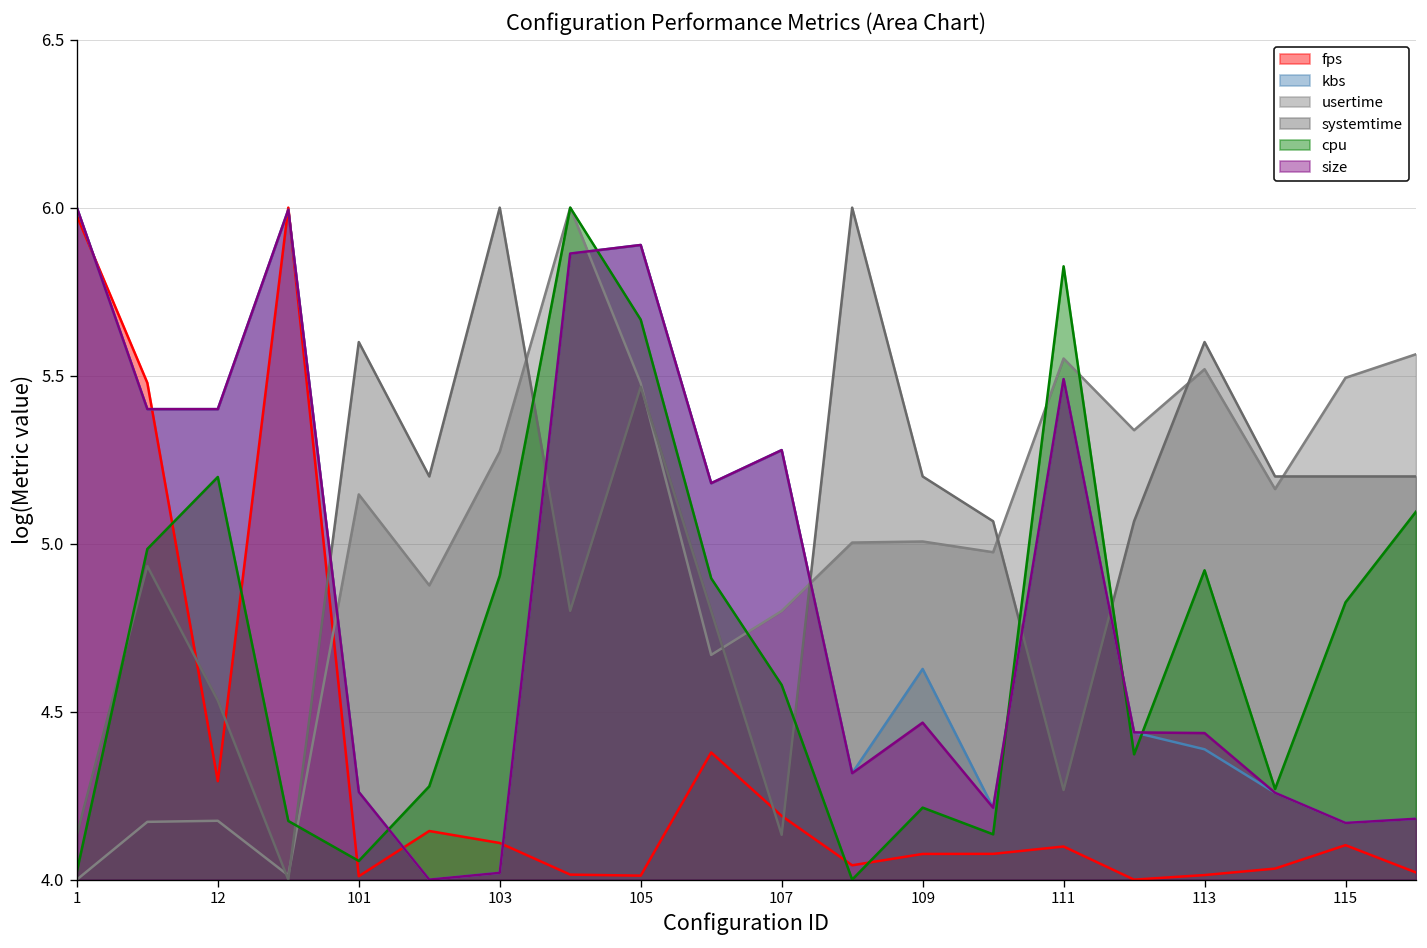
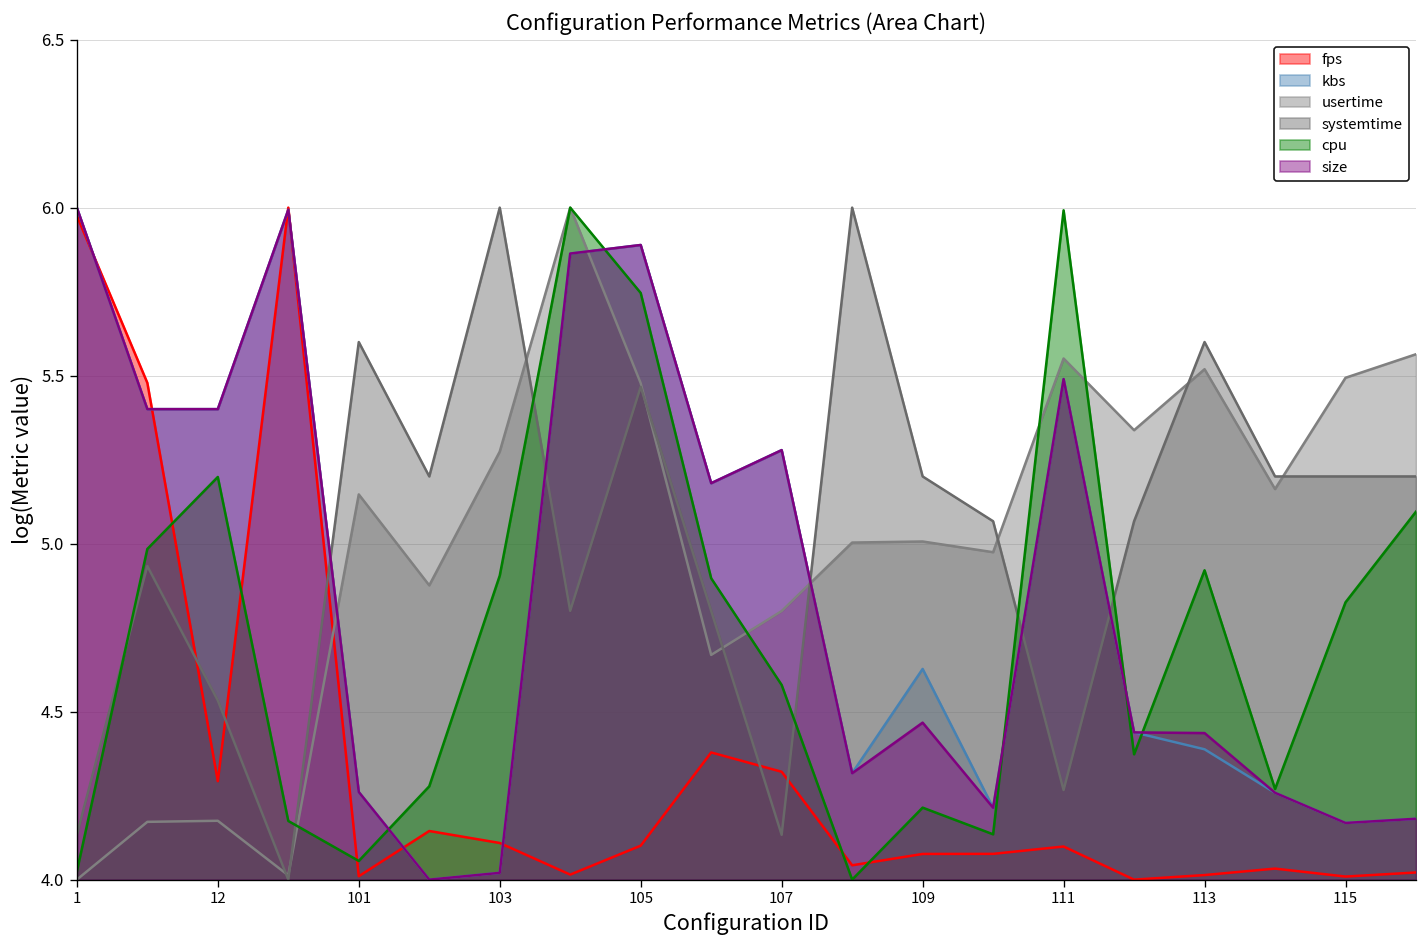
  {
    "fps": {
      "12": 4.29,
      "101": 4.01,
      "103": 4.11,
-     "105": 4.01,
-     "107": 4.19,
+     "105": 4.10,
+     "107": 4.32,
      "109": 4.08,
      "111": 4.10,
      "113": 4.01,
-     "115": 4.10
+     "115": 4.01
    },
    "cpu": {
      "12": 5.20,
      "101": 4.06,
      "103": 4.90,
-     "105": 5.67,
+     "105": 5.75,
      "107": 4.58,
      "109": 4.21,
-     "111": 5.83,
+     "111": 5.99,
      "113": 4.92,
      "115": 4.83
    },
    "size": {
      "109": 4.47,
      "113": 4.44
    }
  }
